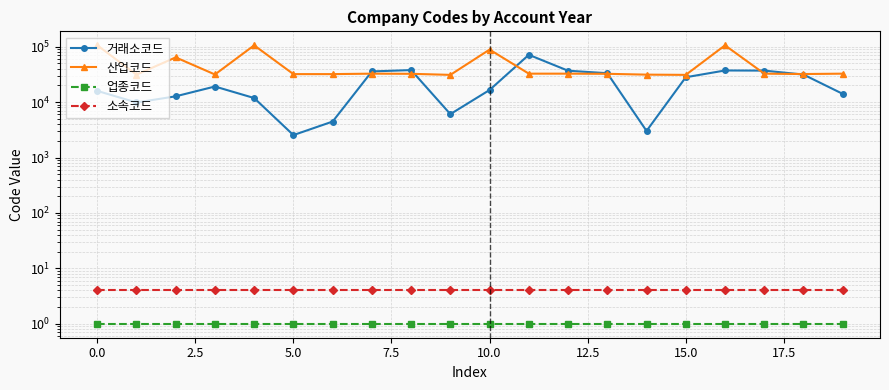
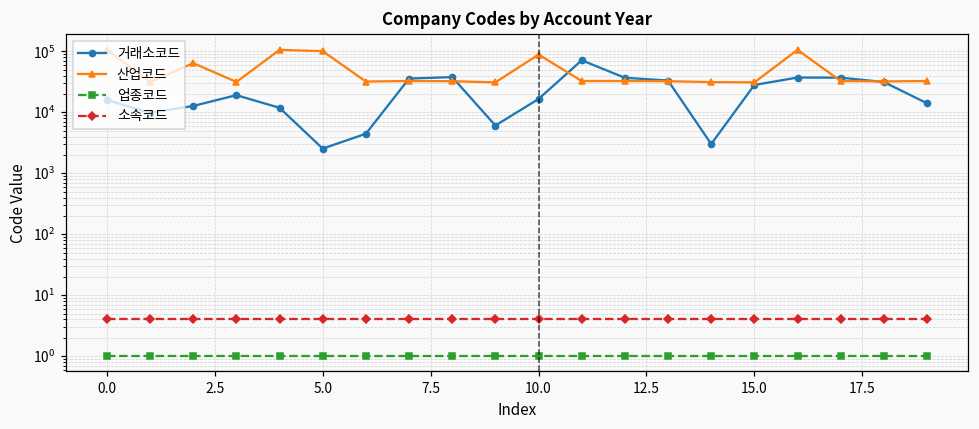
  {
    "거래소코드": {
      "5.0": 3000,
      "10.0": 17000
    },
    "산업코드": {
-     "5.0": 30000,
+     "5.0": 100000,
      "10.0": 90000
    },
    "업종코드": {
      "0.0": 1,
      "5.0": 1,
      "10.0": 1,
      "15.0": 1
    },
    "소속코드": {
      "0.0": 4,
      "5.0": 4,
      "10.0": 4,
      "15.0": 4
    }
  }
